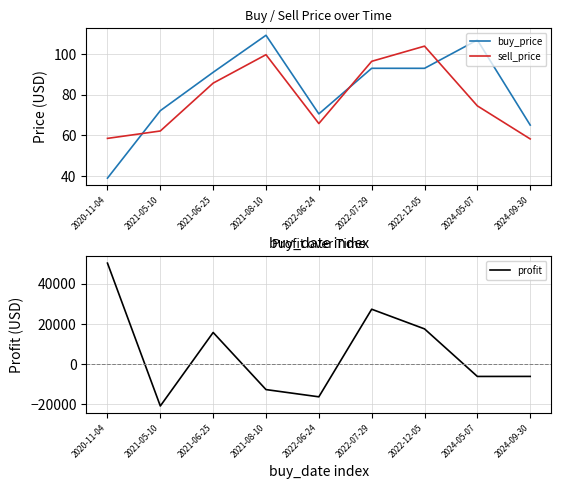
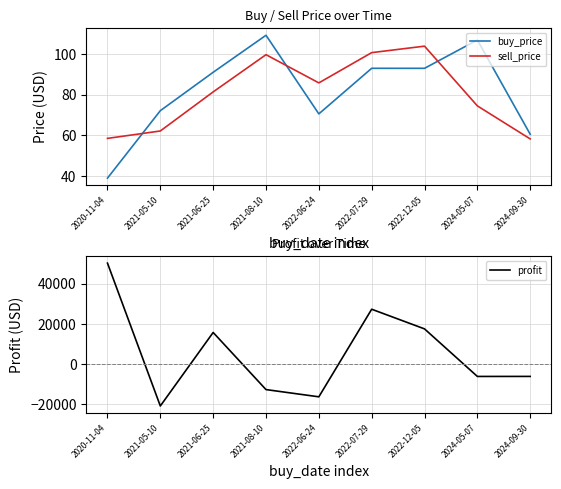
  {
    "Buy / Sell Price over Time": {
      "buy_price": {
        "2020-11-04": 39,
        "2021-05-10": 72,
        "2021-06-25": 91,
        "2021-08-10": 109,
        "2022-06-24": 71,
        "2022-07-29": 93,
        "2022-12-05": 93,
-       "2024-09-30": 65
+       "2024-09-30": 61
      },
      "sell_price": {
        "2020-11-04": 59,
        "2021-05-10": 62,
-       "2021-06-25": 86,
+       "2021-06-25": 81,
        "2021-08-10": 100,
-       "2022-06-24": 66,
-       "2022-07-29": 96,
+       "2022-06-24": 86,
+       "2022-07-29": 101,
        "2022-12-05": 104,
        "2024-05-07": 75,
        "2024-09-30": 58
      }
    },
    "Profit over Time": {
      "2020-11-04": 50000,
      "2021-05-10": -21000,
      "2021-06-25": 16000,
      "2021-08-10": -13000,
      "2022-06-24": -16000,
      "2022-07-29": 27000,
      "2022-12-05": 18000,
      "2024-05-07": -6000,
      "2024-09-30": -6000
    }
  }
